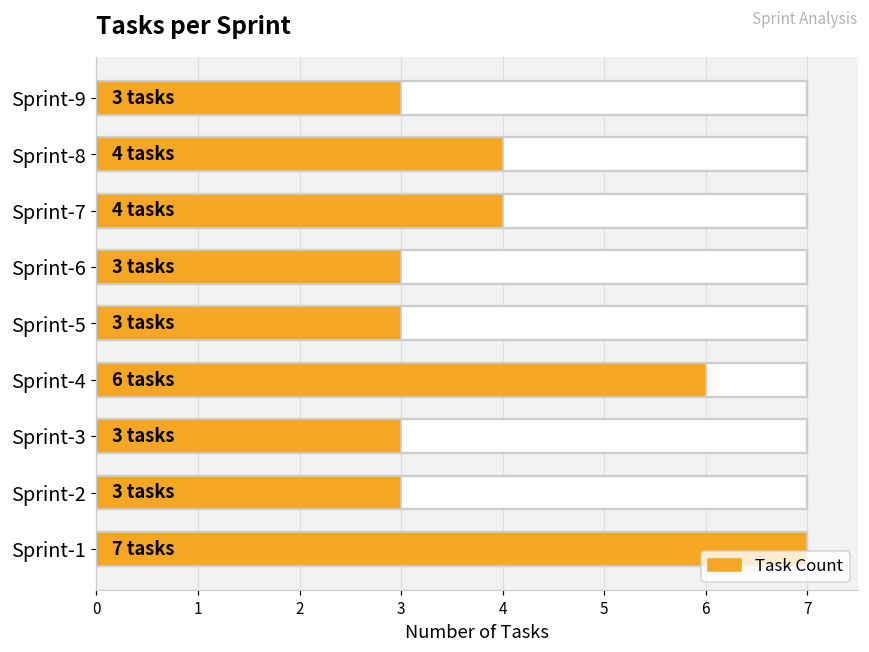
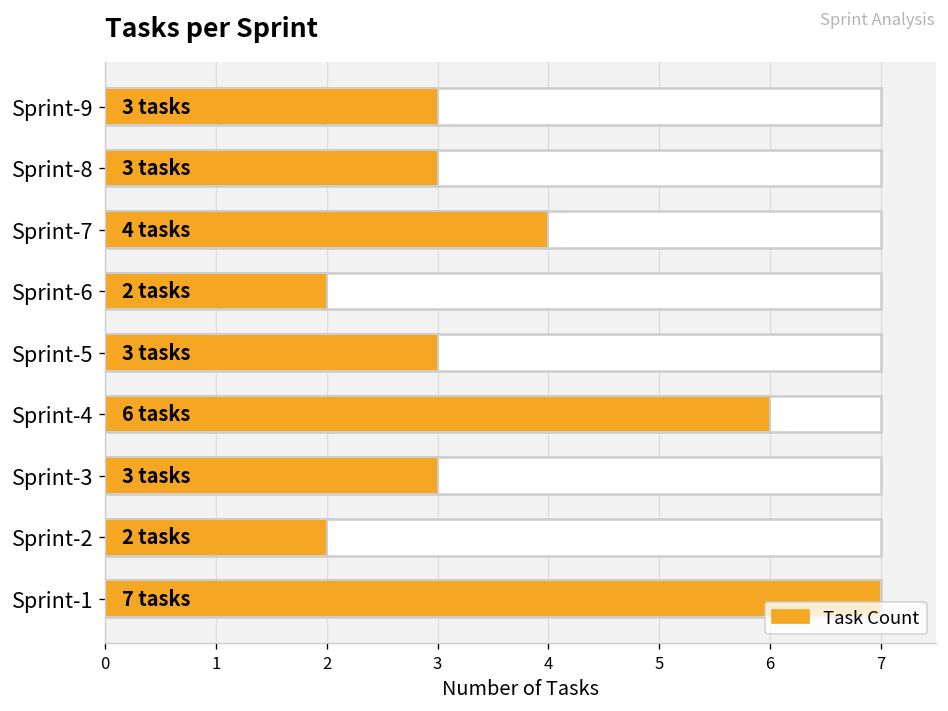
  {
    "Task Count": {
-     "Sprint-8": 4,
-     "Sprint-6": 3,
-     "Sprint-2": 3,
+     "Sprint-8": 3,
+     "Sprint-6": 2,
+     "Sprint-2": 2,
      "Sprint-1": 7
    }
  }
